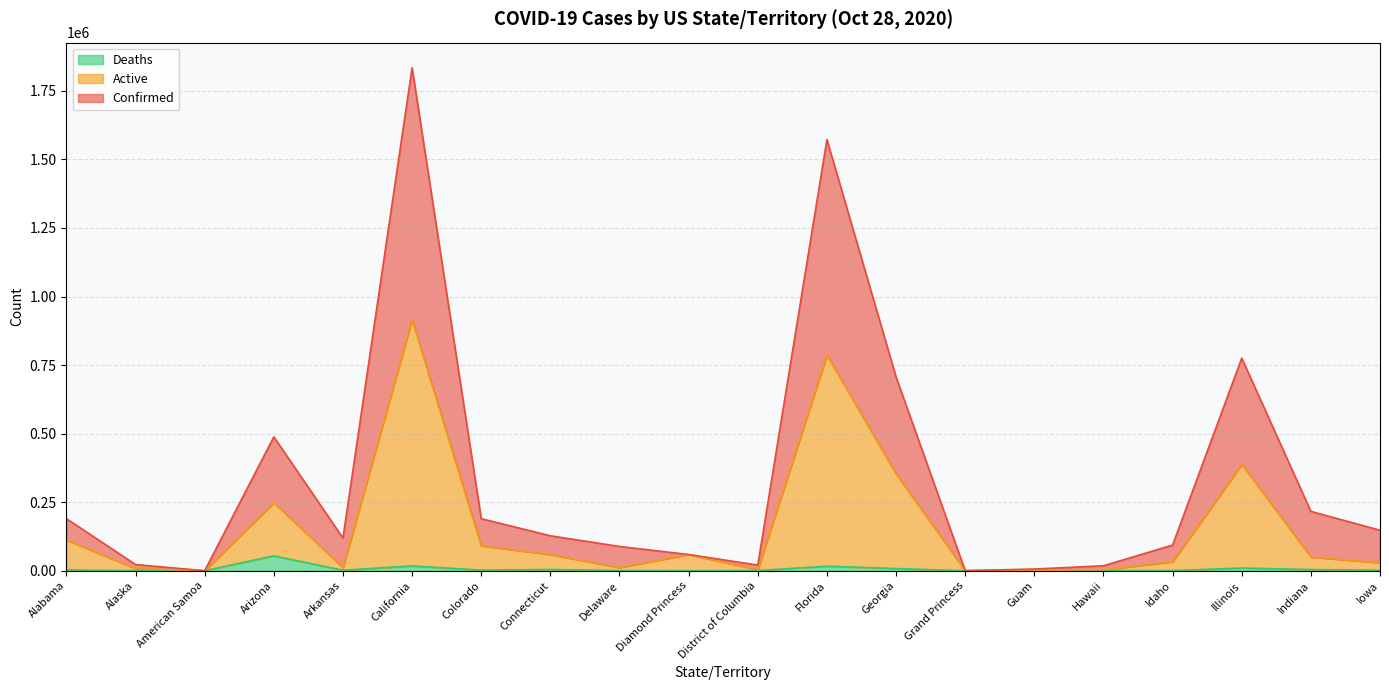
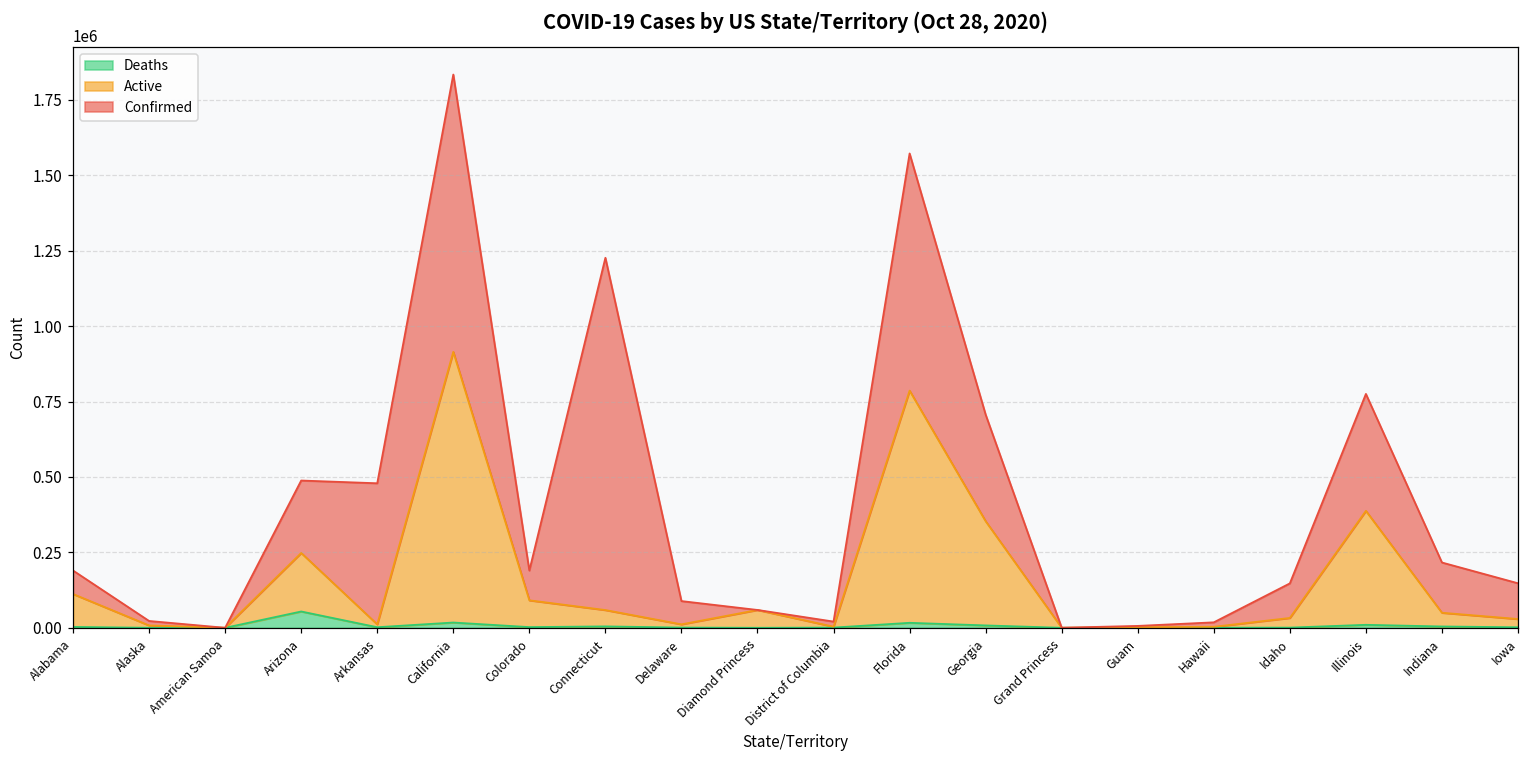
  {
    "Deaths": {
      "Alabama": 0,
      "Arizona": 50000,
      "Arkansas": 0,
      "California": 20000,
      "Colorado": 0,
      "Connecticut": 0,
      "Delaware": 0,
      "Diamond Princess": 0,
      "Florida": 20000,
      "Georgia": 10000,
      "Idaho": 0,
      "Illinois": 10000,
      "Indiana": 0,
      "Iowa": 0
    },
    "Active": {
      "Alabama": 110000,
      "Arizona": 190000,
      "Arkansas": 10000,
      "California": 900000,
      "Colorado": 90000,
      "Connecticut": 50000,
      "Delaware": 10000,
      "Florida": 770000,
      "Georgia": 350000,
      "Idaho": 30000,
      "Illinois": 380000,
      "Indiana": 50000,
      "Iowa": 30000
    },
    "Confirmed": {
      "Alabama": 80000,
      "Alaska": 10000,
      "Arizona": 240000,
-     "Arkansas": 110000,
+     "Arkansas": 470000,
      "California": 920000,
      "Colorado": 100000,
-     "Connecticut": 70000,
+     "Connecticut": 1170000,
      "Delaware": 80000,
      "District of Columbia": 20000,
      "Florida": 790000,
      "Georgia": 350000,
      "Hawaii": 10000,
-     "Idaho": 60000,
+     "Idaho": 110000,
      "Illinois": 390000,
      "Indiana": 170000,
      "Iowa": 120000
    }
  }
